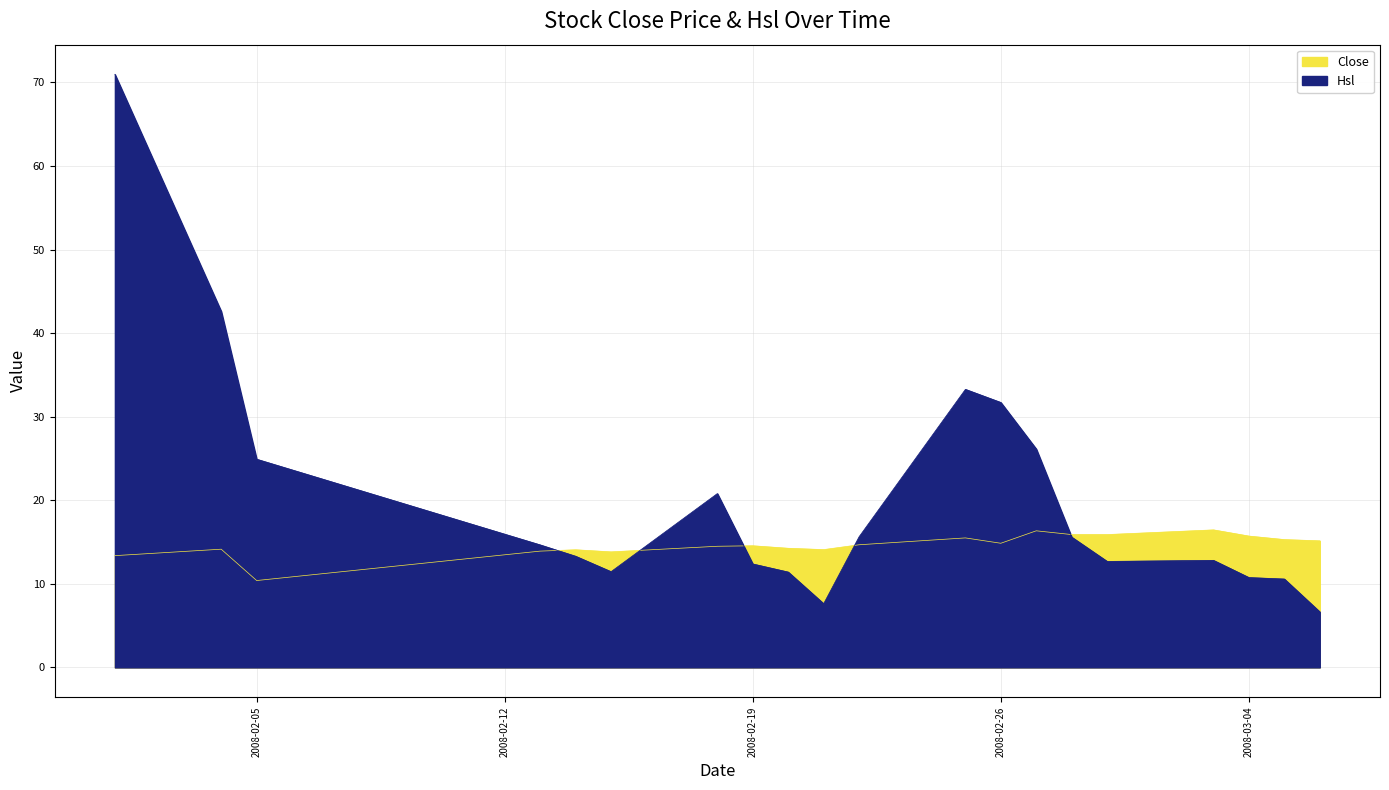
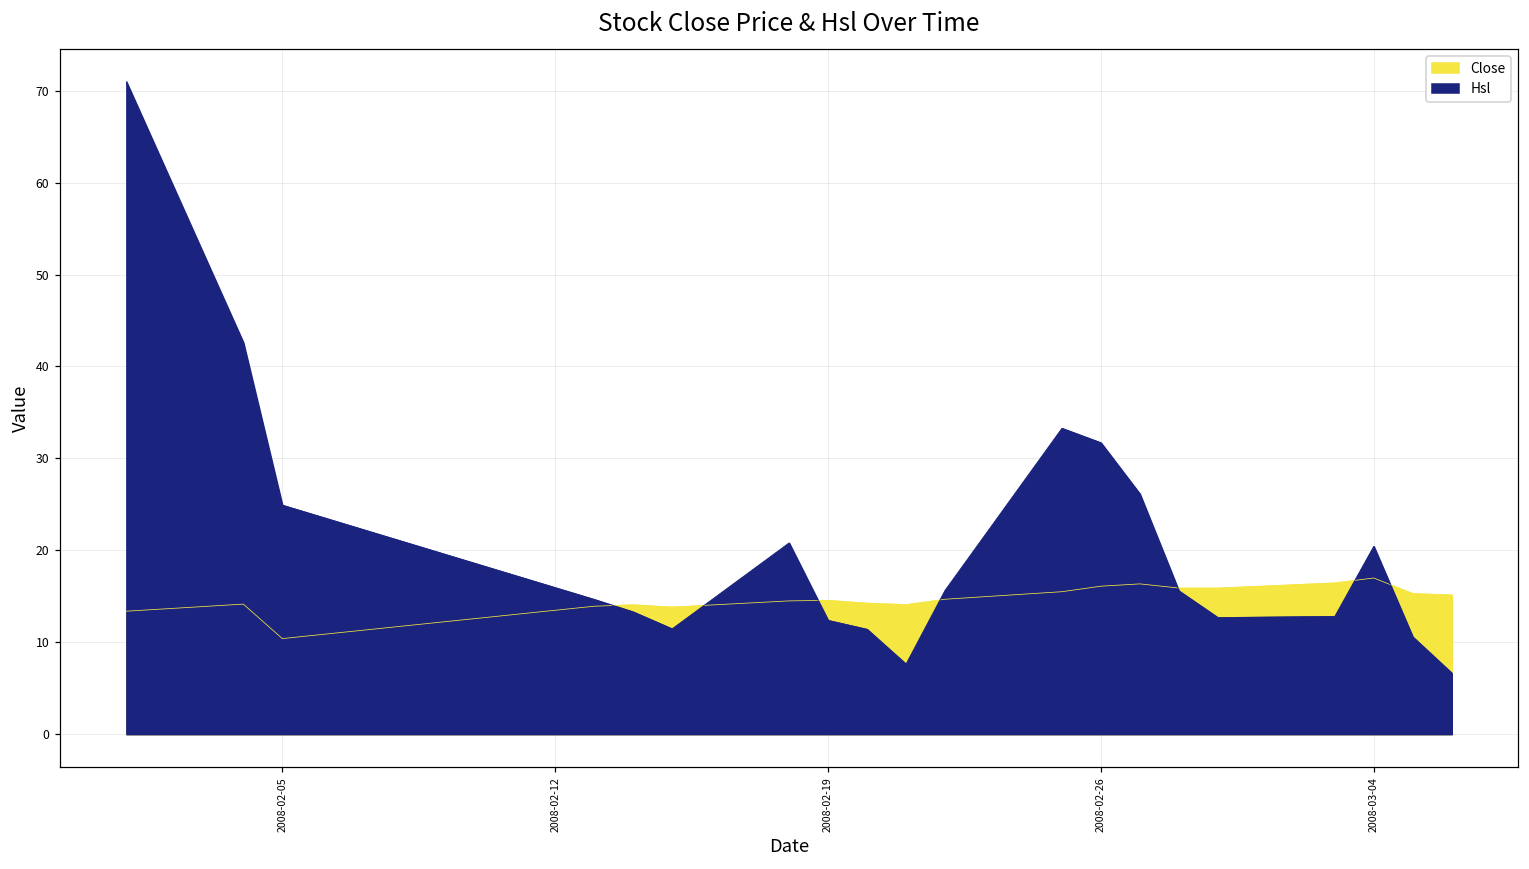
  {
    "Close": {
      "2008-02-05": 10,
      "2008-02-19": 15,
-     "2008-02-26": 15,
-     "2008-03-04": 16
+     "2008-02-26": 16,
+     "2008-03-04": 17
    },
    "Hsl": {
      "2008-02-05": 25,
      "2008-02-19": 12,
      "2008-02-26": 32,
-     "2008-03-04": 11
+     "2008-03-04": 20
    }
  }
